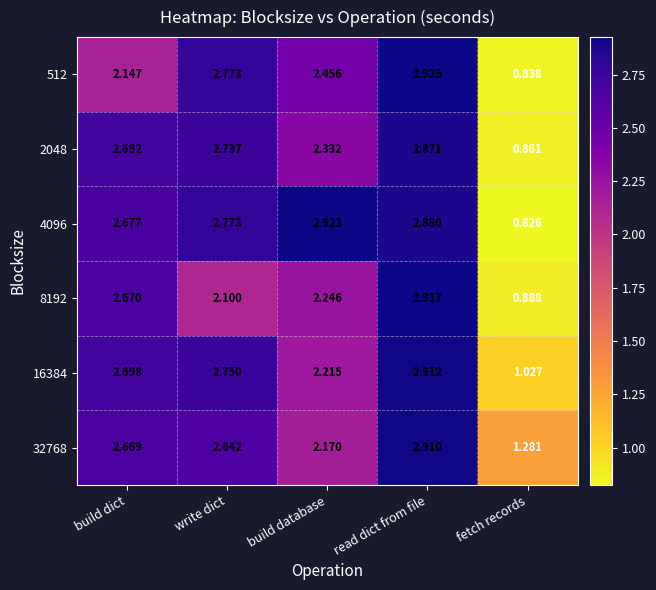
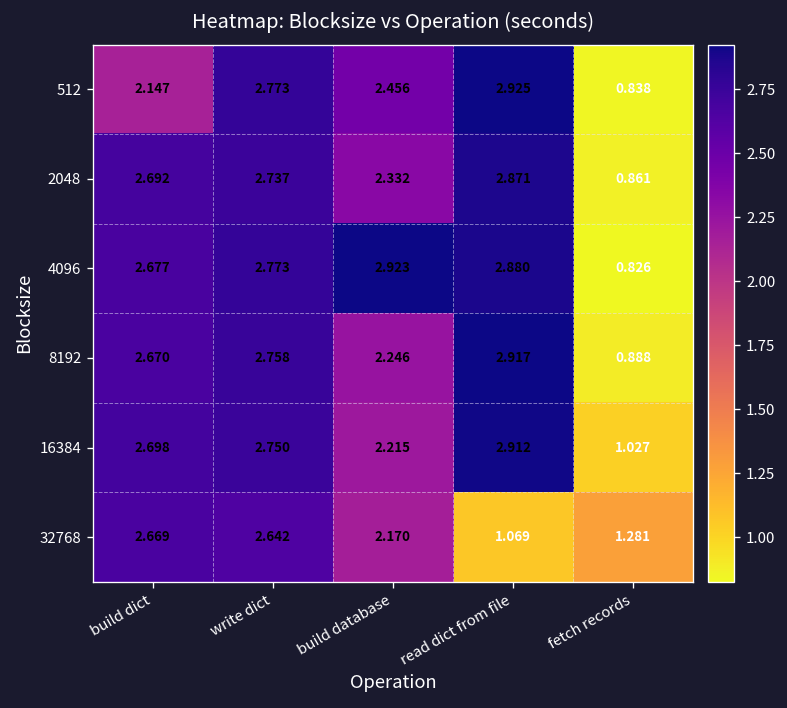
  {
    "512": {
      "build dict": 2.147,
      "write dict": 2.773,
      "build database": 2.456,
      "read dict from file": 2.925,
      "fetch records": 0.838
    },
    "2048": {
      "build dict": 2.692,
      "write dict": 2.737,
      "build database": 2.332,
      "read dict from file": 2.871,
      "fetch records": 0.861
    },
    "4096": {
      "build dict": 2.677,
      "write dict": 2.773,
      "build database": 2.923,
      "read dict from file": 2.880,
      "fetch records": 0.826
    },
    "8192": {
      "build dict": 2.670,
-     "write dict": 2.100,
+     "write dict": 2.758,
      "build database": 2.246,
      "read dict from file": 2.917,
      "fetch records": 0.888
    },
    "16384": {
      "build dict": 2.698,
      "write dict": 2.750,
      "build database": 2.215,
      "read dict from file": 2.912,
      "fetch records": 1.027
    },
    "32768": {
      "build dict": 2.669,
      "write dict": 2.642,
      "build database": 2.170,
-     "read dict from file": 2.910,
+     "read dict from file": 1.069,
      "fetch records": 1.281
    }
  }
